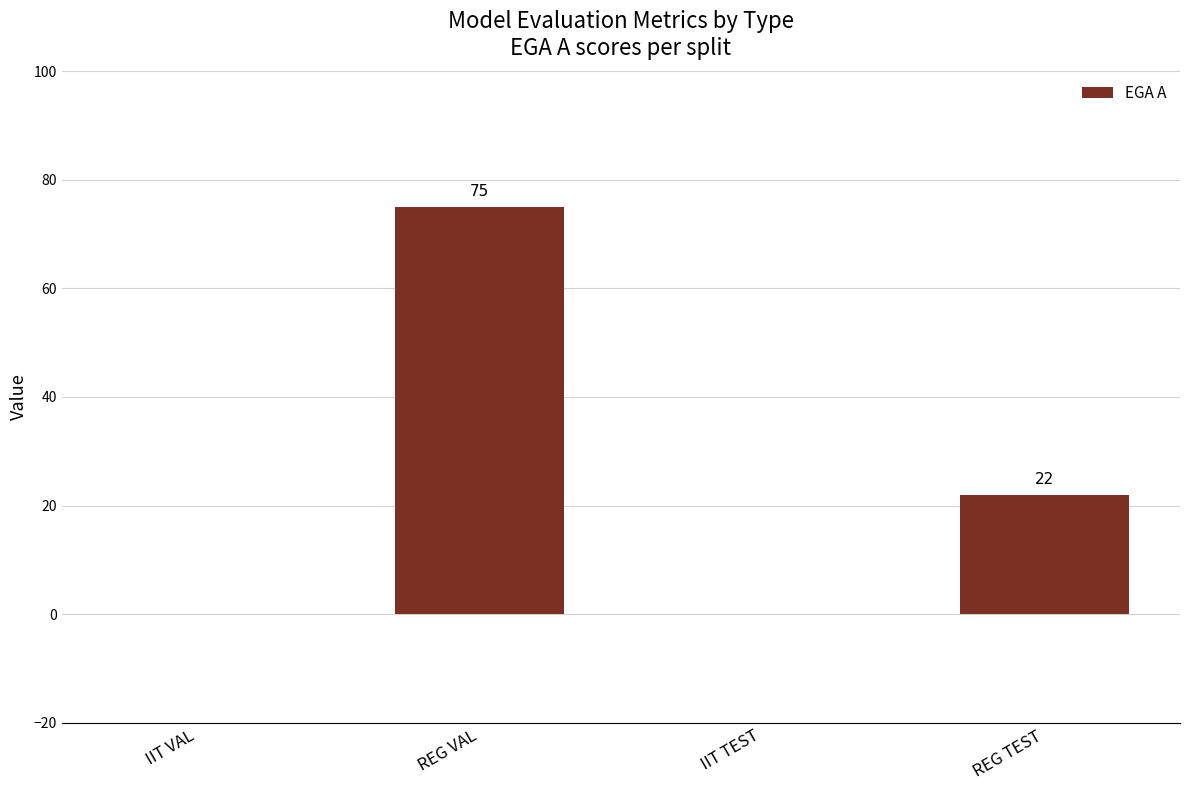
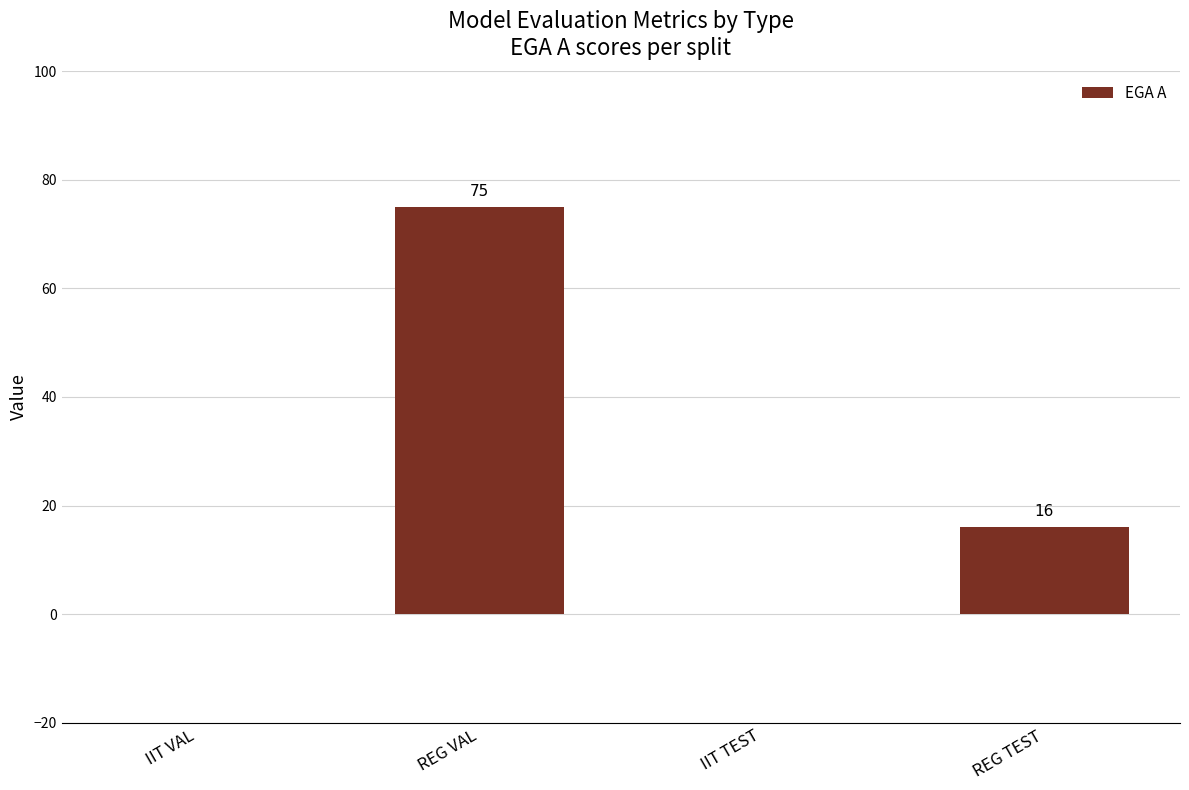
  {
    "REG VAL": 75,
-   "REG TEST": 22
+   "REG TEST": 16
  }
